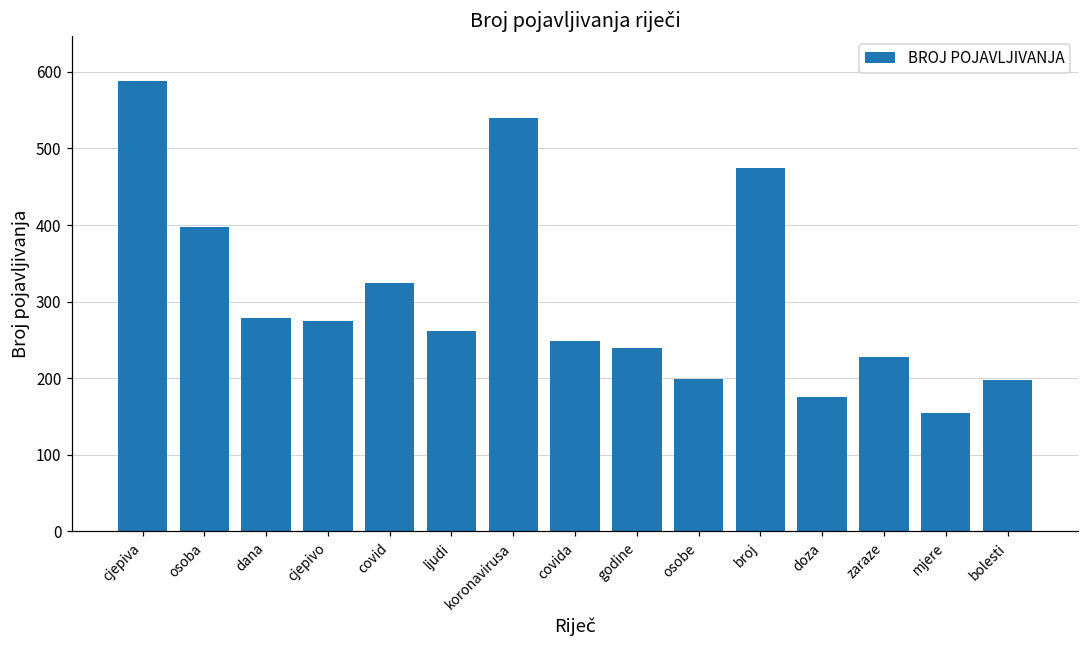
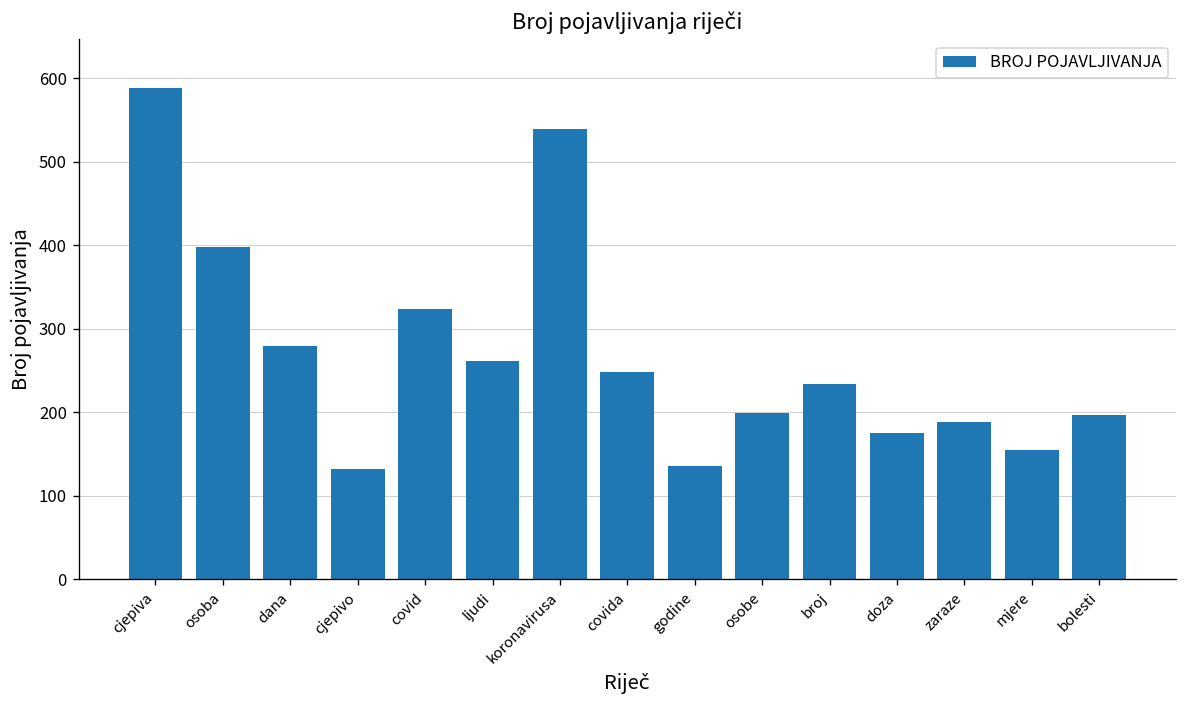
  {
    "cjepiva": 590,
    "osoba": 400,
    "dana": 280,
-   "cjepivo": 280,
+   "cjepivo": 130,
    "covid": 320,
    "ljudi": 260,
    "koronavirusa": 540,
    "covida": 250,
-   "godine": 240,
+   "godine": 140,
    "osobe": 200,
-   "broj": 480,
+   "broj": 230,
    "doza": 180,
-   "zaraze": 230,
+   "zaraze": 190,
    "mjere": 160,
    "bolesti": 200
  }
